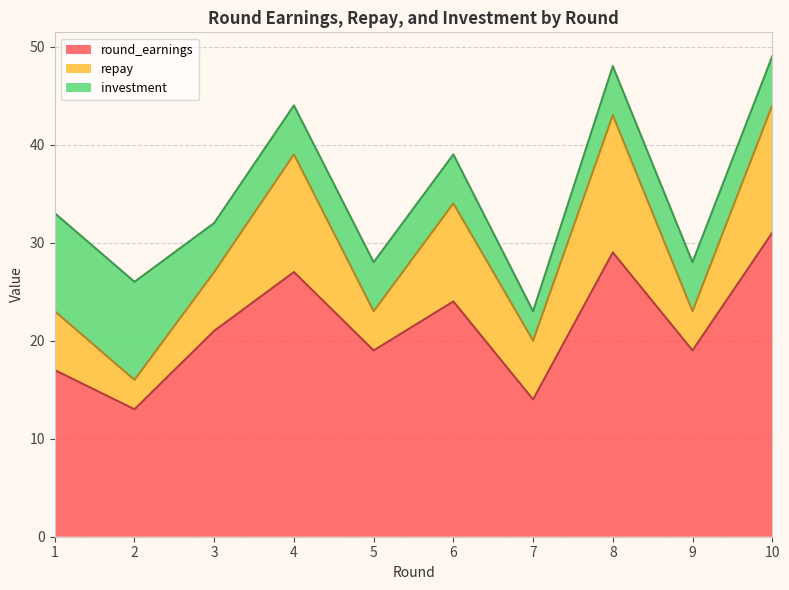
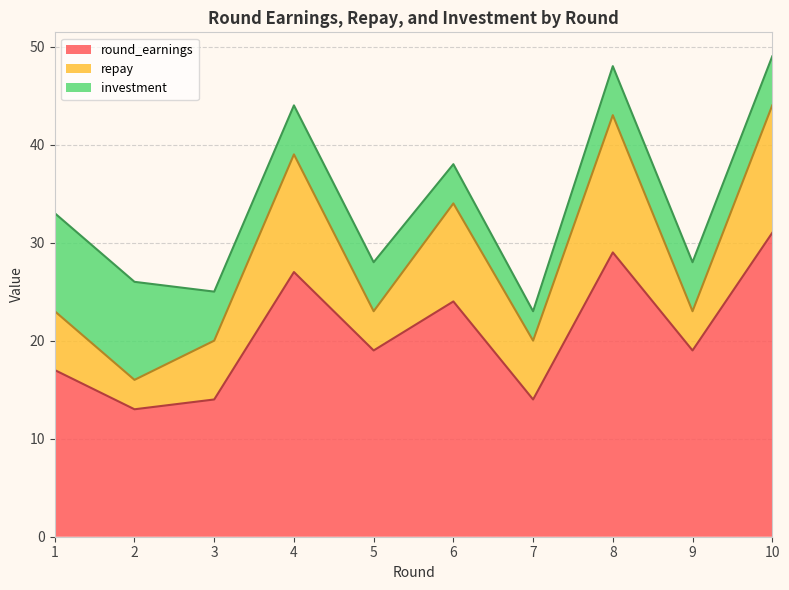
  {
    "round_earnings": {
      "1": 17,
      "2": 13,
-     "3": 21,
+     "3": 14,
      "4": 27,
      "5": 19,
      "6": 24,
      "7": 14,
      "8": 29,
      "9": 19,
      "10": 31
    },
    "repay": {
      "1": 6,
      "2": 3,
      "3": 6,
      "4": 12,
      "5": 4,
      "6": 10,
      "7": 6,
      "8": 14,
      "9": 4,
      "10": 13
    },
    "investment": {
      "1": 10,
      "2": 10,
      "3": 5,
      "4": 5,
      "5": 5,
-     "6": 5,
+     "6": 4,
      "7": 3,
      "8": 5,
      "9": 5,
      "10": 5
    }
  }
